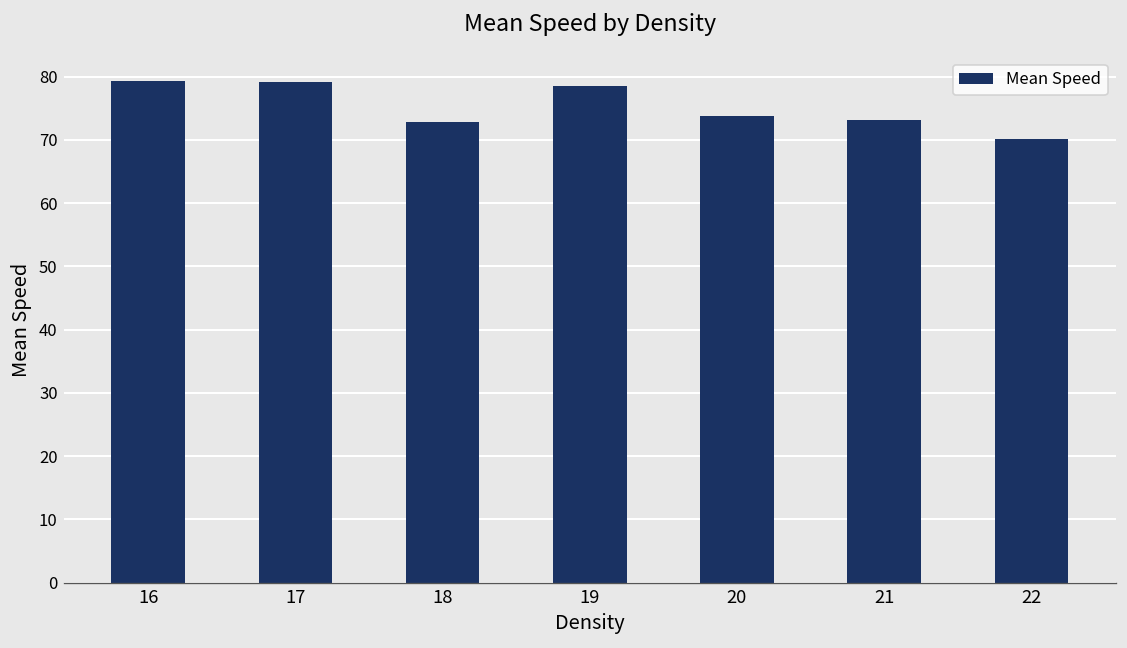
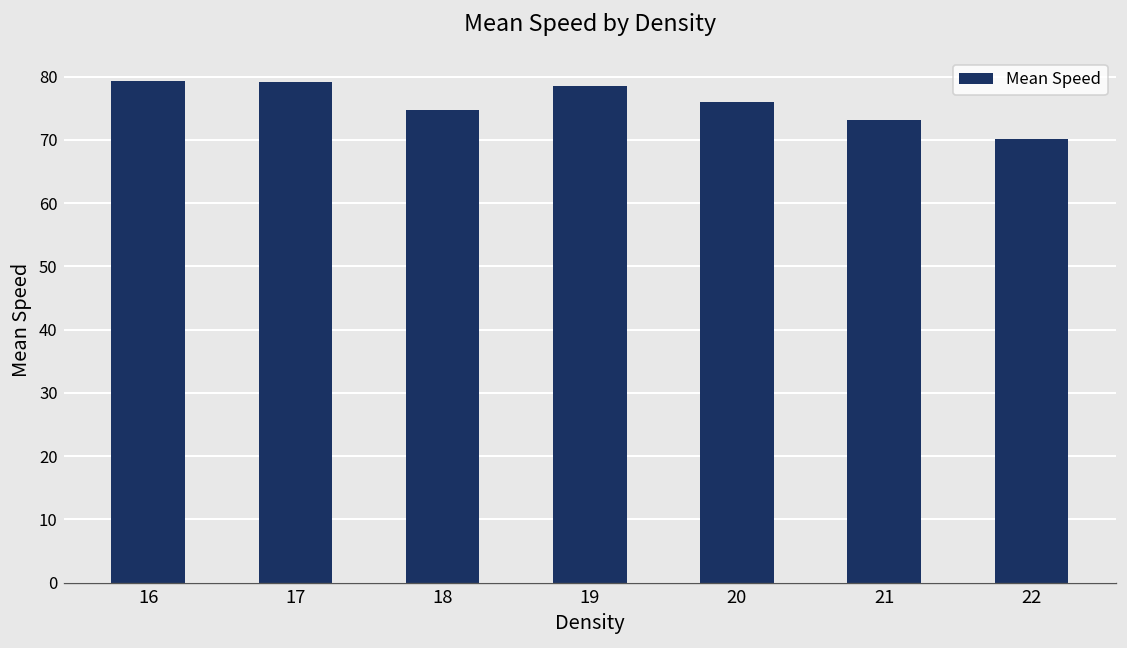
  {
    "16": 79,
    "17": 79,
-   "18": 73,
+   "18": 75,
    "19": 78,
-   "20": 74,
+   "20": 76,
    "21": 73,
    "22": 70
  }
